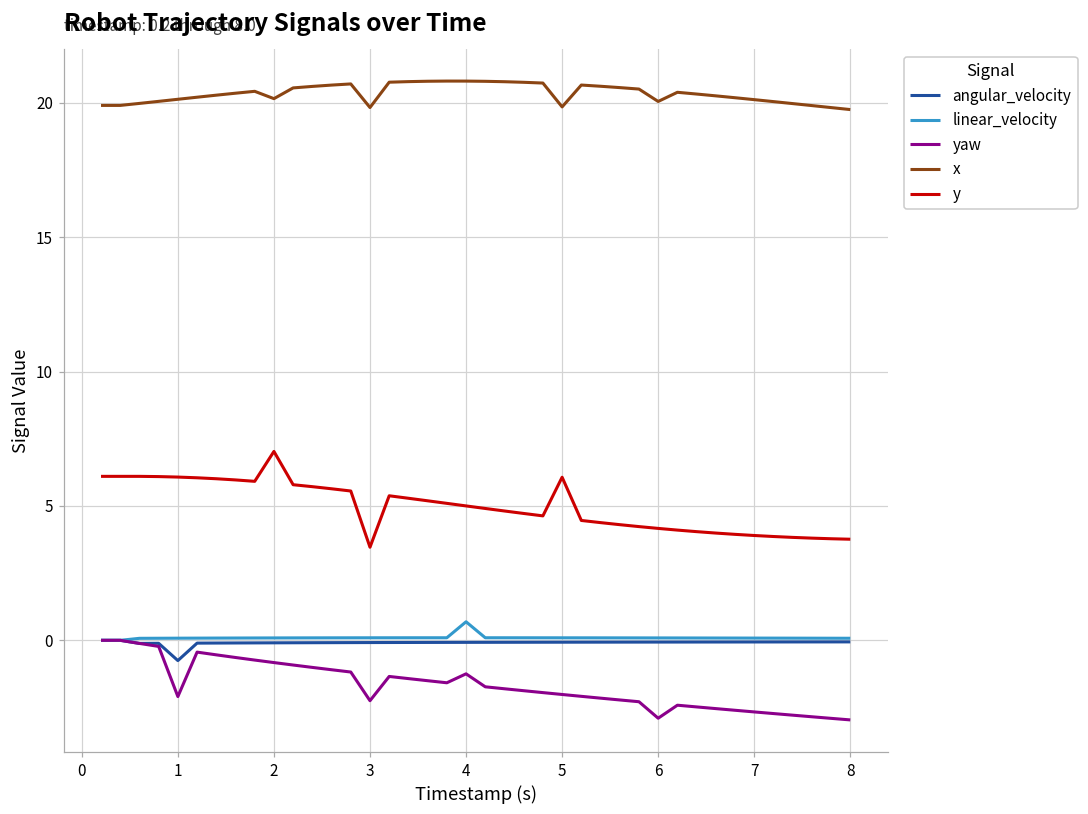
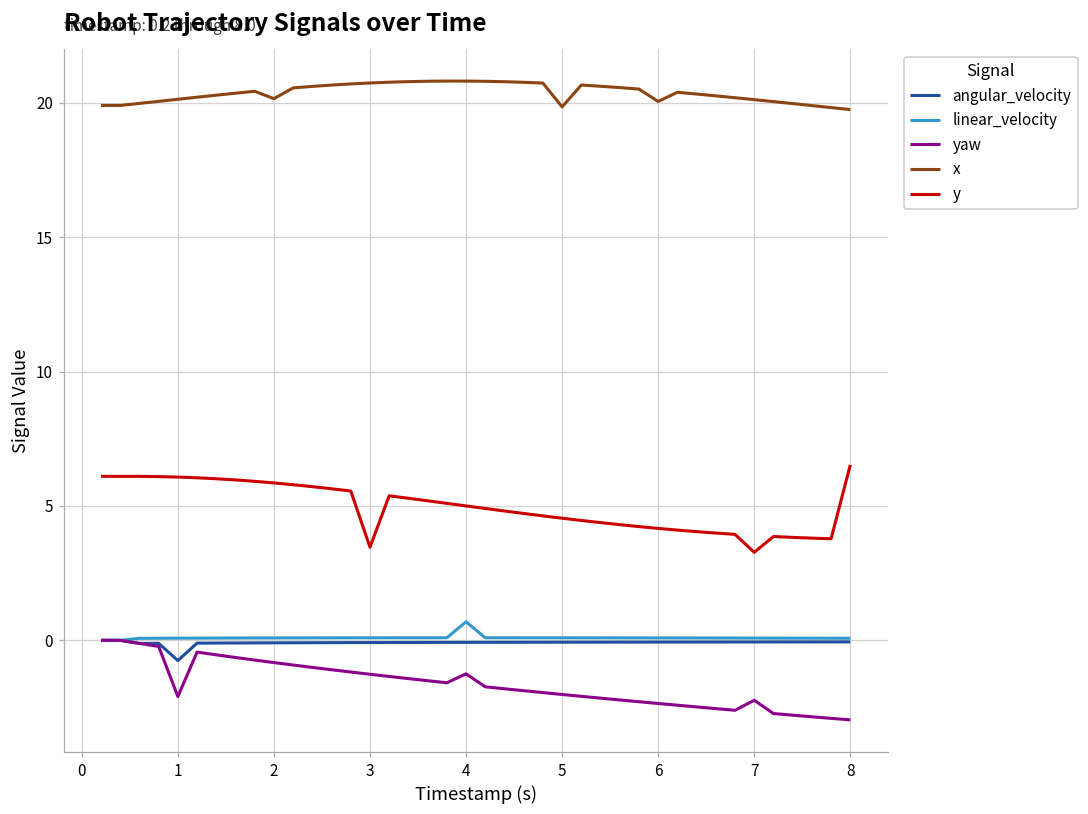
  {
    "angular_velocity": {
      "1": -0.8,
      "2": -0.1,
      "3": -0.1,
      "4": -0.1,
      "5": -0.1,
      "6": -0.1,
      "7": -0.1,
      "8": -0.1
    },
    "linear_velocity": {
      "1": 0.1,
      "2": 0.1,
      "3": 0.1,
      "4": 0.7,
      "5": 0.1,
      "6": 0.1,
      "7": 0.1,
      "8": 0.1
    },
    "yaw": {
      "1": -2.1,
      "2": -0.8,
-     "3": -2.2,
+     "3": -1.3,
      "4": -1.2,
      "5": -2.0,
-     "6": -2.9,
-     "7": -2.7,
+     "6": -2.3,
+     "7": -2.2,
      "8": -3.0
    },
    "x": {
      "1": 20.1,
      "2": 20.2,
-     "3": 19.8,
+     "3": 20.7,
      "4": 20.8,
      "5": 19.8,
      "6": 20.0,
      "7": 20.1,
      "8": 19.7
    },
    "y": {
      "1": 6.1,
-     "2": 7.0,
+     "2": 5.9,
      "3": 3.5,
      "4": 5.0,
-     "5": 6.1,
+     "5": 4.5,
      "6": 4.2,
-     "7": 3.9,
-     "8": 3.8
+     "7": 3.3,
+     "8": 6.5
    }
  }
